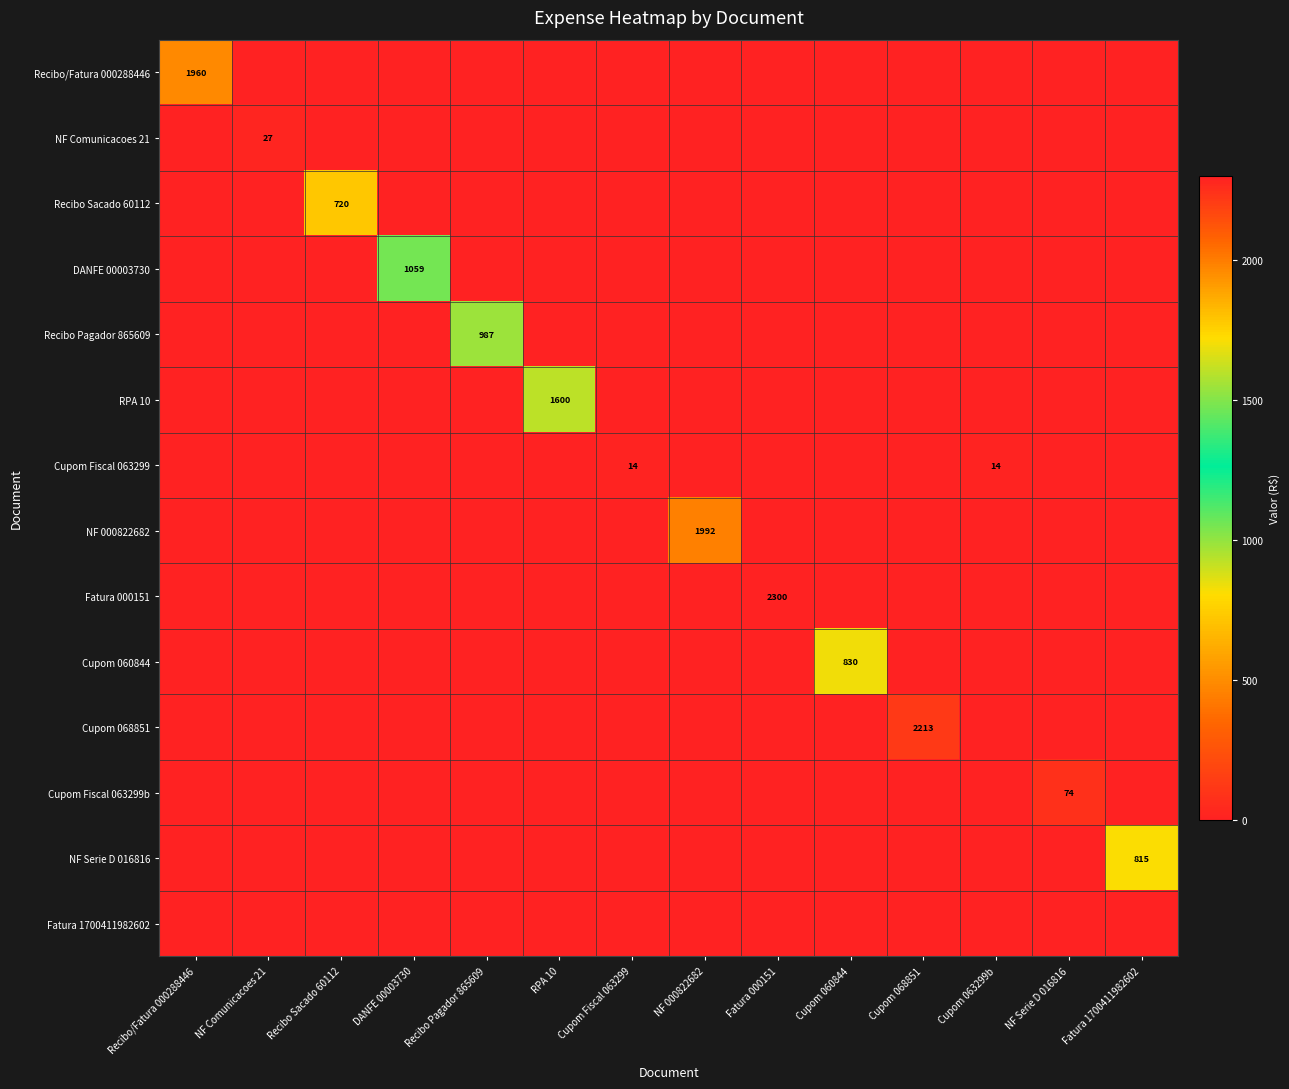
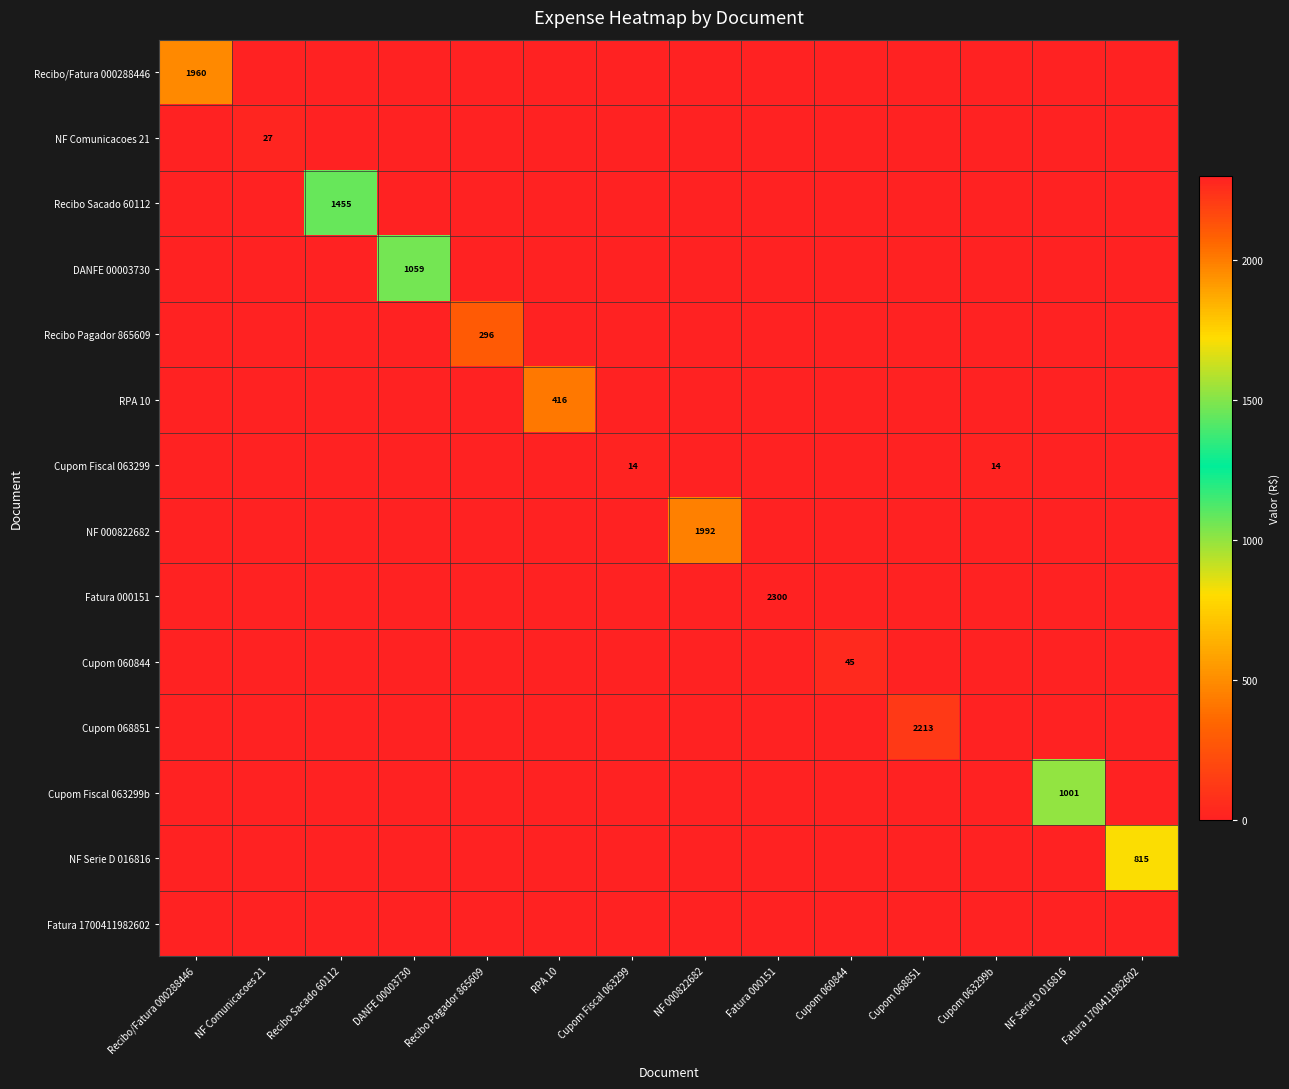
  {
    "Recibo/Fatura 000288446": {
      "Recibo/Fatura 000288446": 1960
    },
    "NF Comunicacoes 21": {
      "NF Comunicacoes 21": 27
    },
    "Recibo Sacado 60112": {
-     "Recibo Sacado 60112": 720
+     "Recibo Sacado 60112": 1455
    },
    "DANFE 00003730": {
      "DANFE 00003730": 1059
    },
    "Recibo Pagador 865609": {
-     "Recibo Pagador 865609": 987
+     "Recibo Pagador 865609": 296
    },
    "RPA 10": {
-     "RPA 10": 1600
+     "RPA 10": 416
    },
    "Cupom Fiscal 063299": {
      "Cupom Fiscal 063299": 14,
      "Cupom 063299b": 14
    },
    "NF 000822682": {
      "NF 000822682": 1992
    },
    "Fatura 000151": {
      "Fatura 000151": 2300
    },
    "Cupom 060844": {
-     "Cupom 060844": 830
+     "Cupom 060844": 45
    },
    "Cupom 068851": {
      "Cupom 068851": 2213
    },
    "Cupom Fiscal 063299b": {
-     "NF Serie D 016816": 74
+     "NF Serie D 016816": 1001
    },
    "NF Serie D 016816": {
      "Fatura 1700411982602": 815
    }
  }
